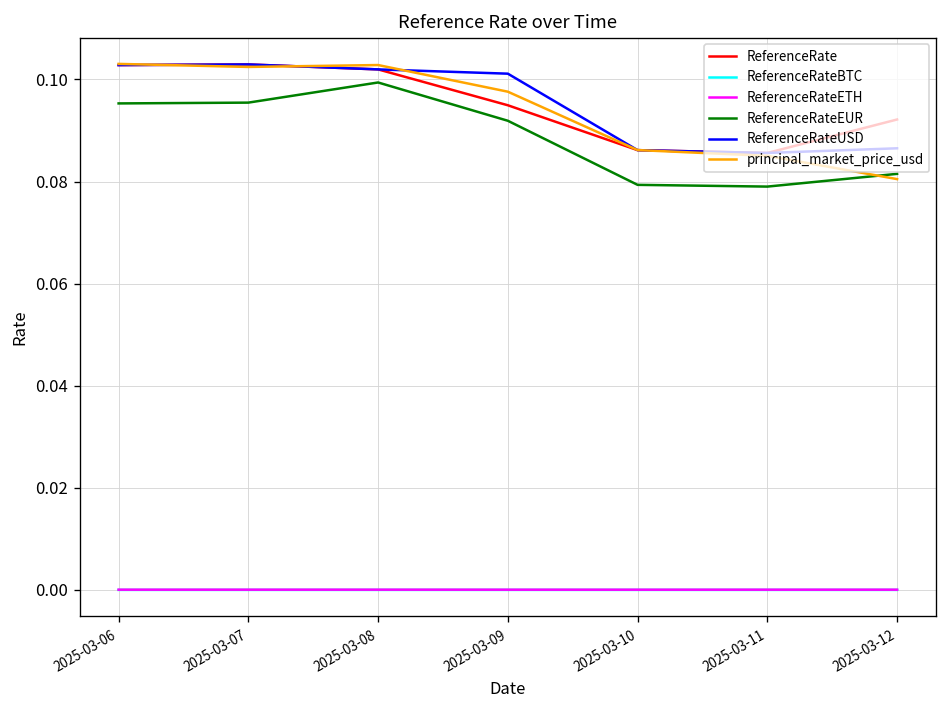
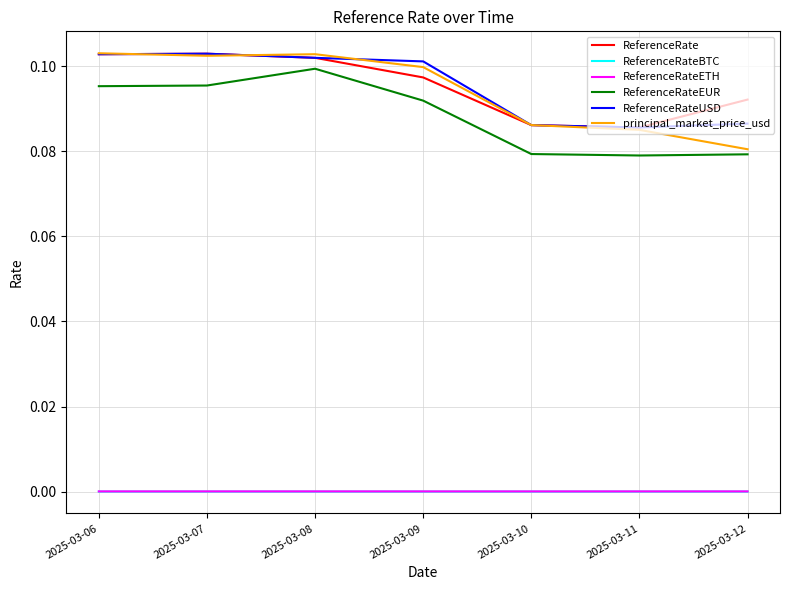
  {
    "ReferenceRate": {
-     "2025-03-09": 0.095
+     "2025-03-09": 0.097
    },
    "ReferenceRateEUR": {
      "2025-03-06": 0.095,
      "2025-03-07": 0.095,
      "2025-03-08": 0.099,
      "2025-03-09": 0.092,
      "2025-03-10": 0.079,
      "2025-03-11": 0.079,
-     "2025-03-12": 0.082
+     "2025-03-12": 0.079
    },
    "ReferenceRateUSD": {
      "2025-03-09": 0.101
    },
    "principal_market_price_usd": {
      "2025-03-08": 0.103,
-     "2025-03-09": 0.098,
+     "2025-03-09": 0.100,
      "2025-03-12": 0.080
    }
  }
